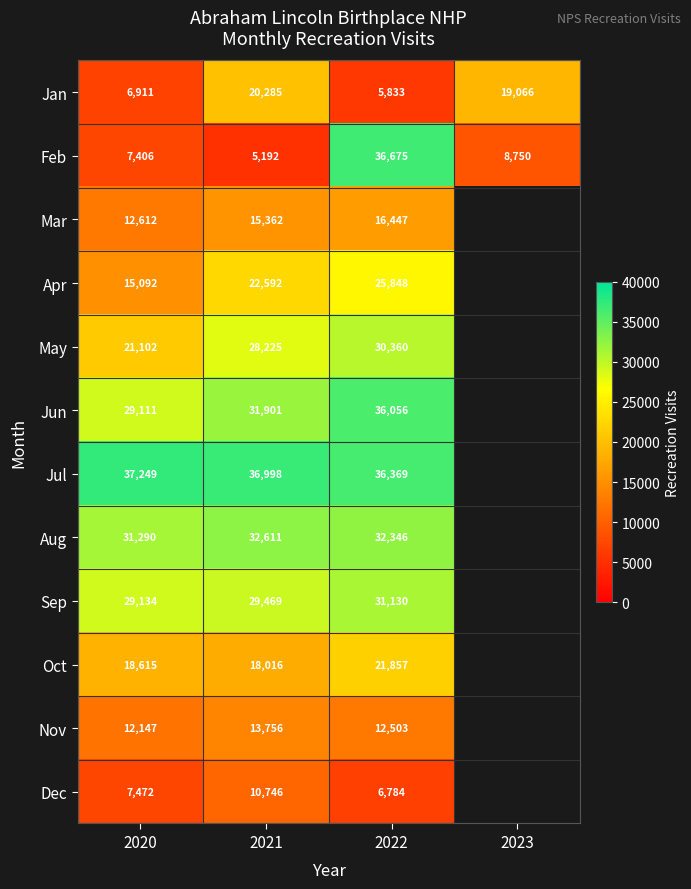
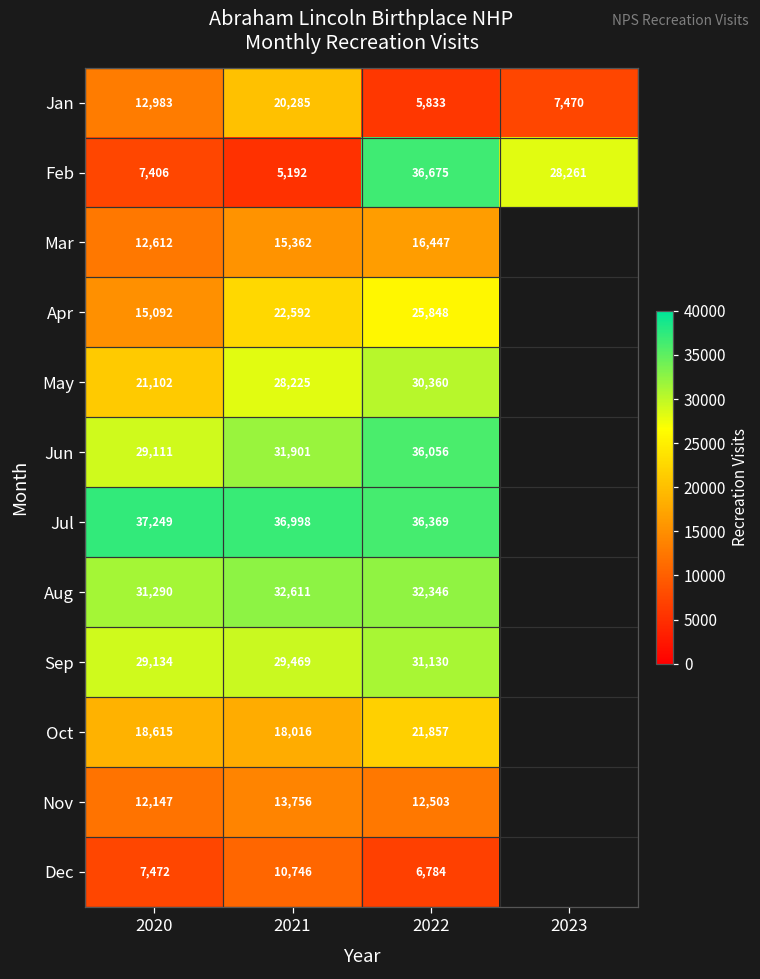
  {
    "Jan": {
-     "2020": "6,911",
+     "2020": "12,983",
      "2021": "20,285",
      "2022": "5,833",
-     "2023": "19,066"
+     "2023": "7,470"
    },
    "Feb": {
      "2020": "7,406",
      "2021": "5,192",
      "2022": "36,675",
-     "2023": "8,750"
+     "2023": "28,261"
    },
    "Mar": {
      "2020": "12,612",
      "2021": "15,362",
      "2022": "16,447"
    },
    "Apr": {
      "2020": "15,092",
      "2021": "22,592",
      "2022": "25,848"
    },
    "May": {
      "2020": "21,102",
      "2021": "28,225",
      "2022": "30,360"
    },
    "Jun": {
      "2020": "29,111",
      "2021": "31,901",
      "2022": "36,056"
    },
    "Jul": {
      "2020": "37,249",
      "2021": "36,998",
      "2022": "36,369"
    },
    "Aug": {
      "2020": "31,290",
      "2021": "32,611",
      "2022": "32,346"
    },
    "Sep": {
      "2020": "29,134",
      "2021": "29,469",
      "2022": "31,130"
    },
    "Oct": {
      "2020": "18,615",
      "2021": "18,016",
      "2022": "21,857"
    },
    "Nov": {
      "2020": "12,147",
      "2021": "13,756",
      "2022": "12,503"
    },
    "Dec": {
      "2020": "7,472",
      "2021": "10,746",
      "2022": "6,784"
    }
  }
